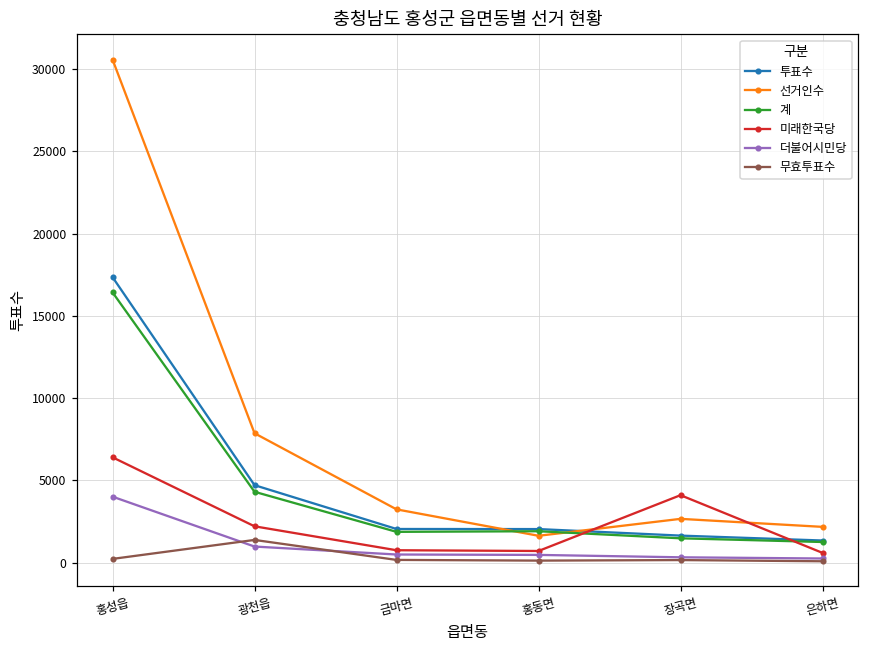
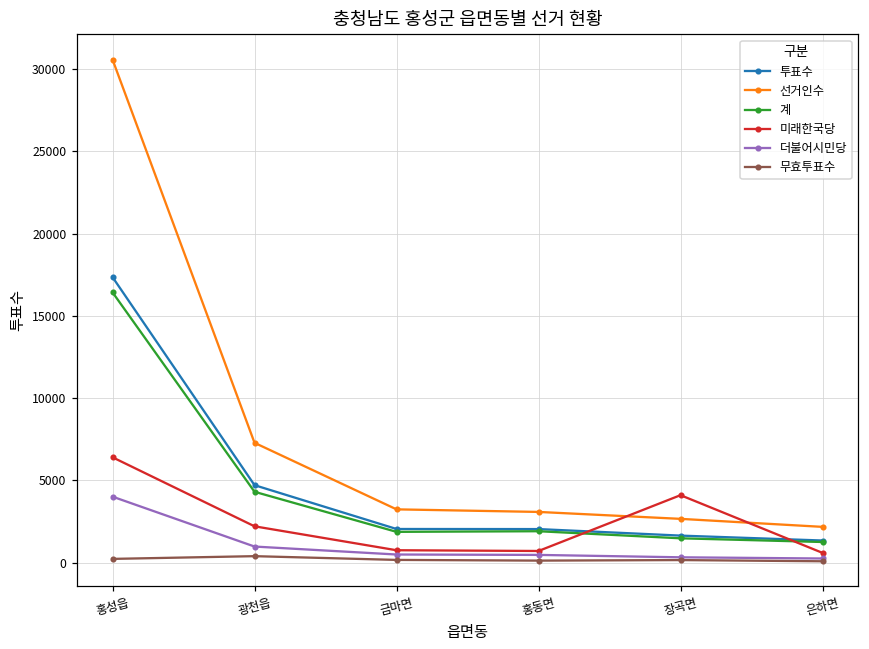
  {
    "투표수": {
      "홍성읍": 17400,
      "광천읍": 4700,
      "금마면": 2100
    },
    "선거인수": {
      "홍성읍": 30600,
-     "광천읍": 7900,
+     "광천읍": 7300,
      "금마면": 3200,
-     "홍동면": 1600,
+     "홍동면": 3100,
      "장곡면": 2700,
      "은하면": 2200
    },
    "계": {
      "홍성읍": 16400,
      "광천읍": 4300,
      "금마면": 1900
    },
    "미래한국당": {
      "홍성읍": 6400,
      "광천읍": 2200,
      "금마면": 800,
      "홍동면": 700,
      "장곡면": 4100,
      "은하면": 600
    },
    "더불어시민당": {
      "홍성읍": 4000,
      "광천읍": 1000,
      "금마면": 500,
      "홍동면": 500,
      "장곡면": 300,
      "은하면": 300
    },
    "무효투표수": {
      "홍성읍": 200,
-     "광천읍": 1400,
+     "광천읍": 400,
      "금마면": 200,
      "홍동면": 100,
      "장곡면": 200,
      "은하면": 100
    }
  }
